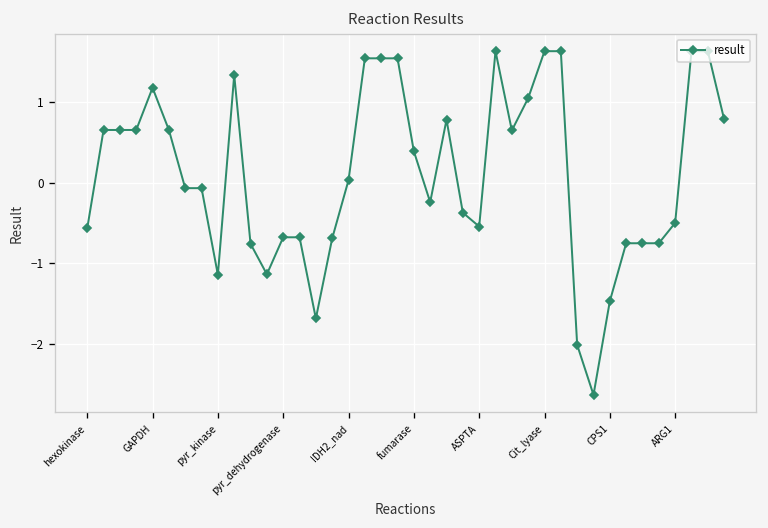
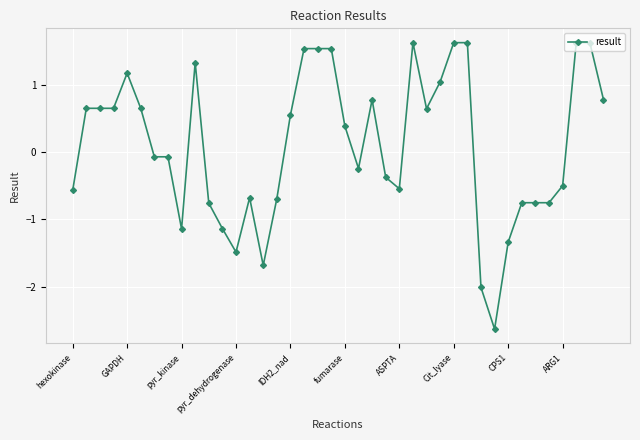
  {
    "hexokinase": -0.6,
    "GAPDH": 1.2,
    "pyr_kinase": -1.1,
-   "pyr_dehydrogenase": -0.7,
-   "IDH2_nad": 0.0,
+   "pyr_dehydrogenase": -1.5,
+   "IDH2_nad": 0.6,
    "fumarase": 0.4,
    "ASPTA": -0.5,
    "Cit_lyase": 1.6,
-   "CPS1": -1.5,
+   "CPS1": -1.3,
    "ARG1": -0.5
  }
